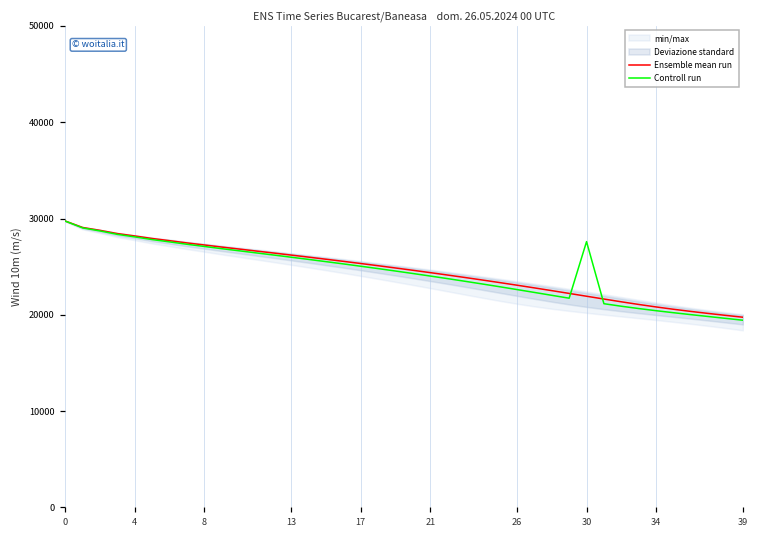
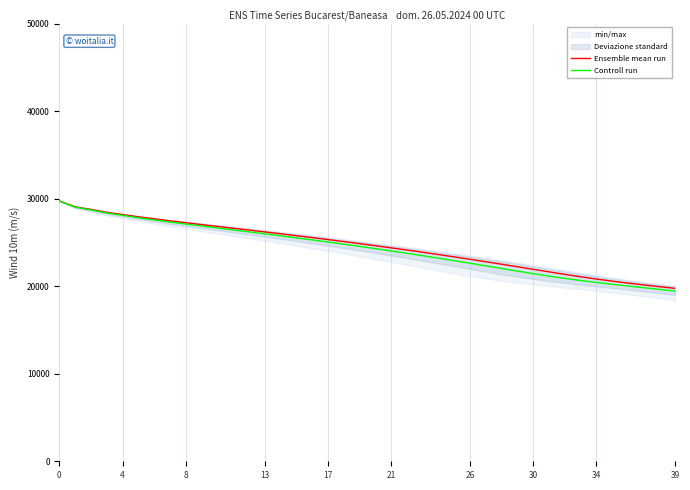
  {
    "Ensemble mean run": {
      "30": 22000
    },
    "Controll run": {
      "21": 24000,
      "26": 23000,
-     "30": 28000,
+     "30": 21000,
      "34": 20000,
      "39": 19000
    }
  }
